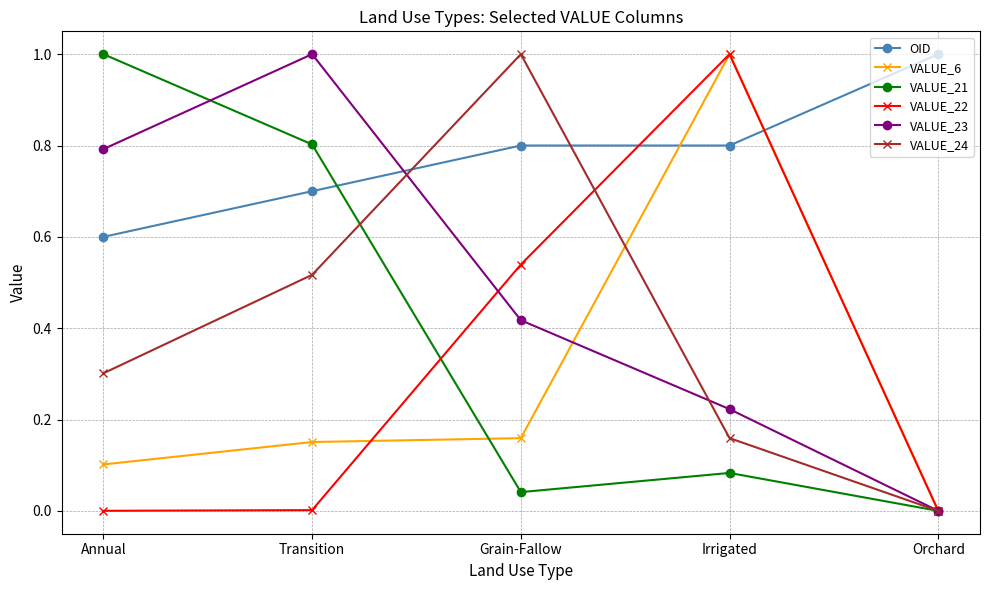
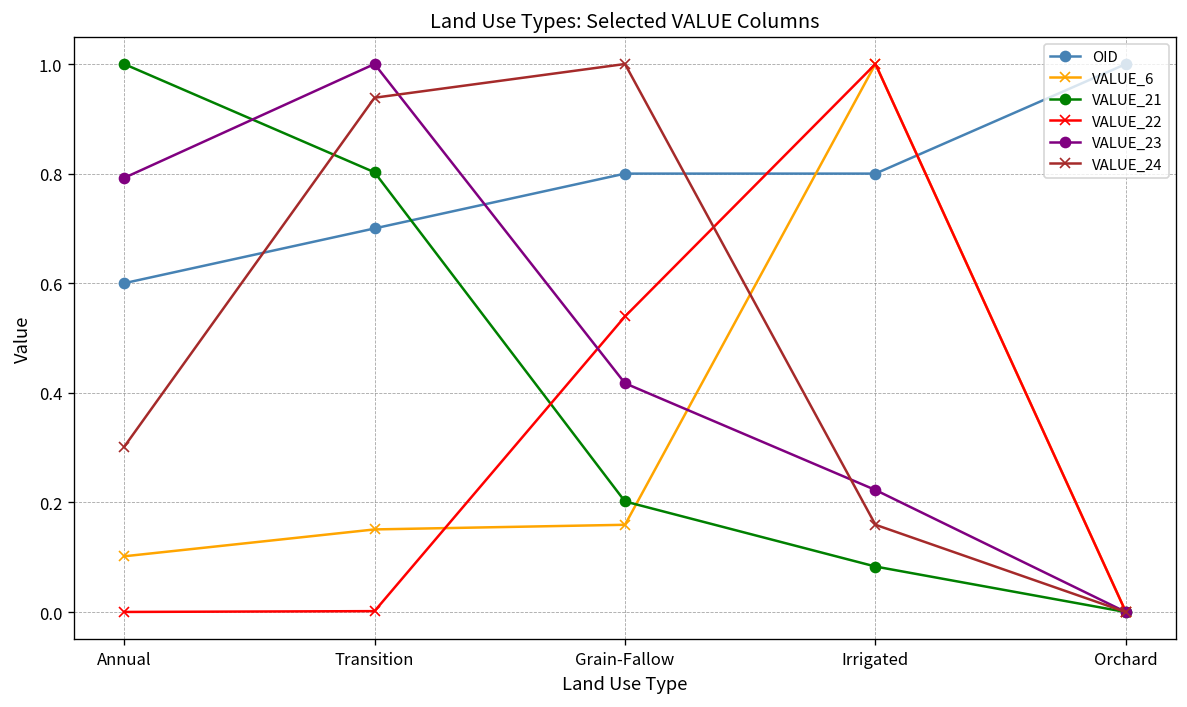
  {
    "OID": {
      "Annual": 0.60,
      "Transition": 0.70,
      "Grain-Fallow": 0.80,
      "Irrigated": 0.80
    },
    "VALUE_6": {
      "Annual": 0.10,
      "Transition": 0.15,
      "Grain-Fallow": 0.16
    },
    "VALUE_21": {
      "Annual": 1.00,
      "Transition": 0.80,
-     "Grain-Fallow": 0.04,
+     "Grain-Fallow": 0.20,
      "Irrigated": 0.08
    },
    "VALUE_22": {
      "Annual": 0.00,
      "Transition": 0.00,
      "Grain-Fallow": 0.54
    },
    "VALUE_23": {
      "Annual": 0.79,
      "Transition": 1.00,
      "Grain-Fallow": 0.42,
      "Irrigated": 0.22
    },
    "VALUE_24": {
      "Annual": 0.30,
-     "Transition": 0.52,
+     "Transition": 0.94,
      "Grain-Fallow": 1.00,
      "Irrigated": 0.16
    }
  }
